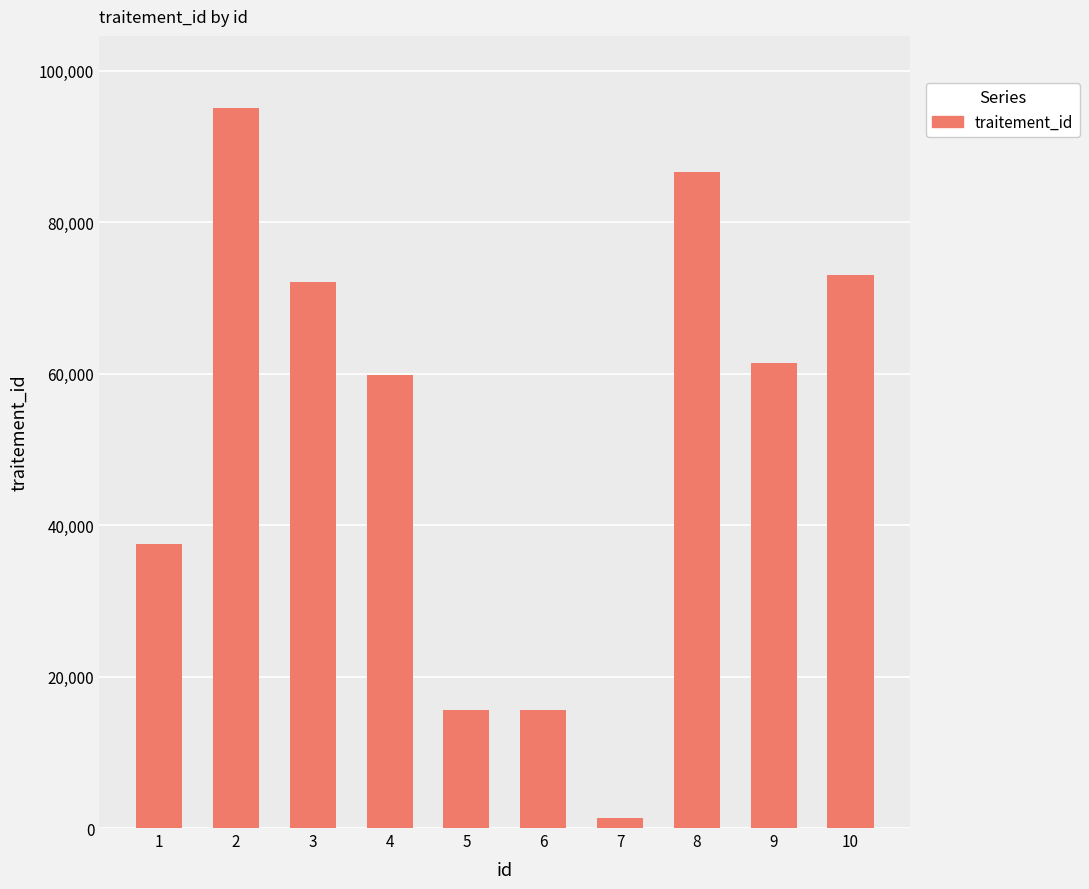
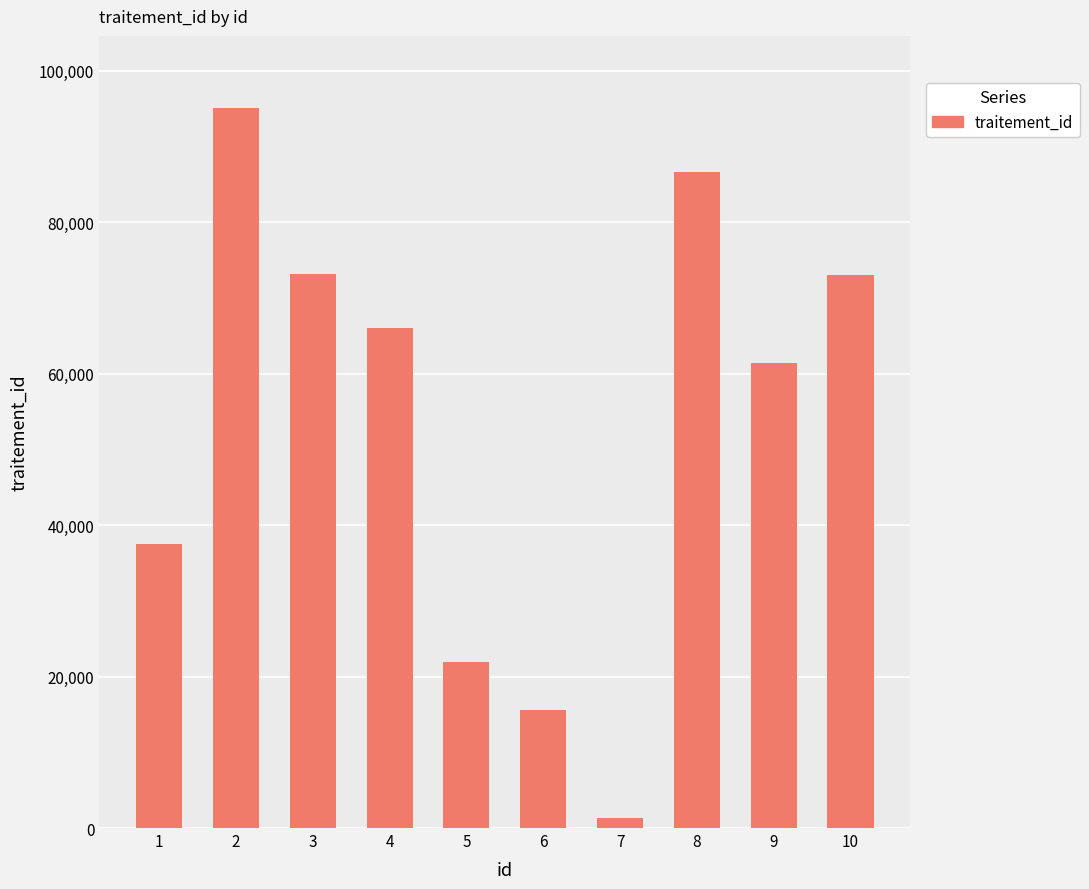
  {
    "1": "37,000",
    "2": "95,000",
-   "3": "72,000",
-   "4": "60,000",
-   "5": "16,000",
+   "3": "73,000",
+   "4": "66,000",
+   "5": "22,000",
    "6": "16,000",
    "7": "1,000",
    "8": "87,000",
    "9": "61,000",
    "10": "73,000"
  }
